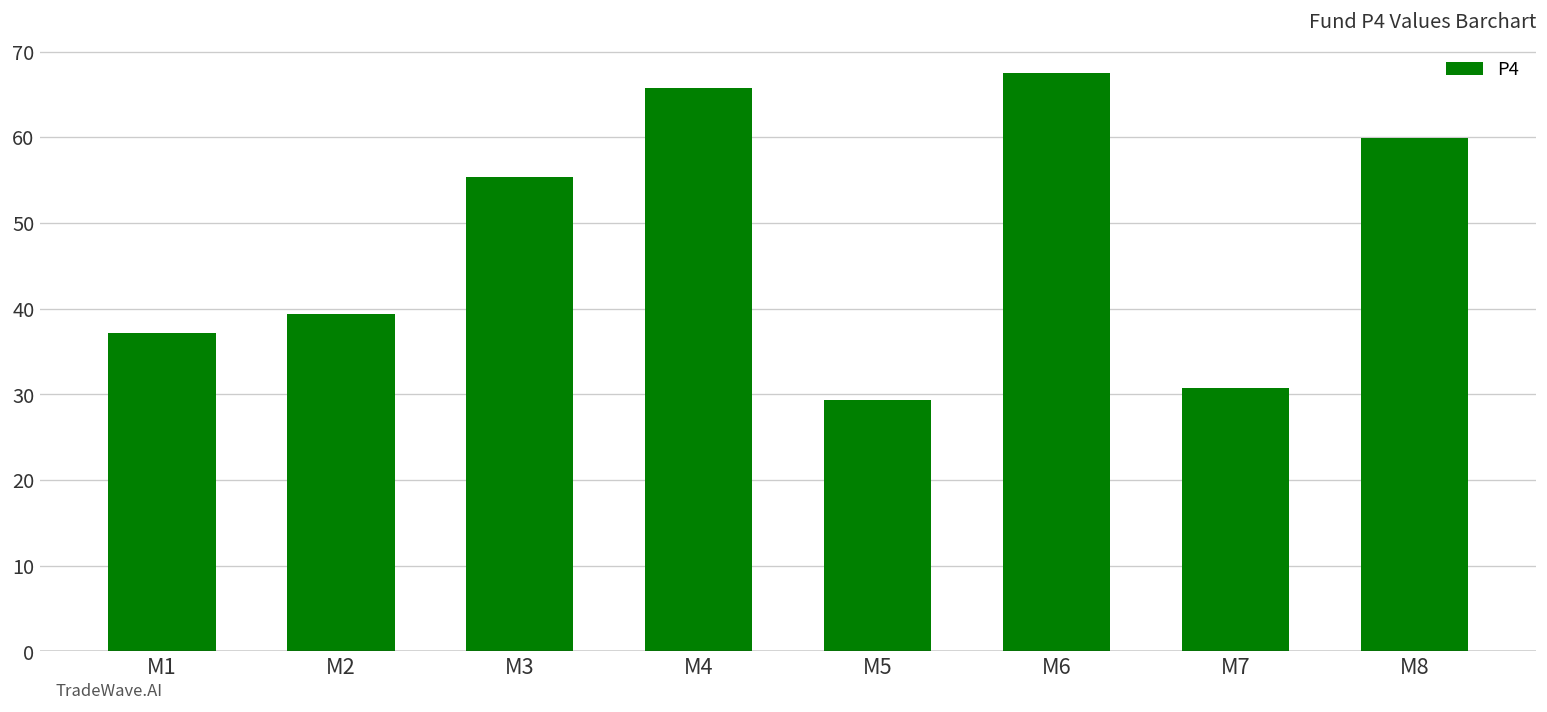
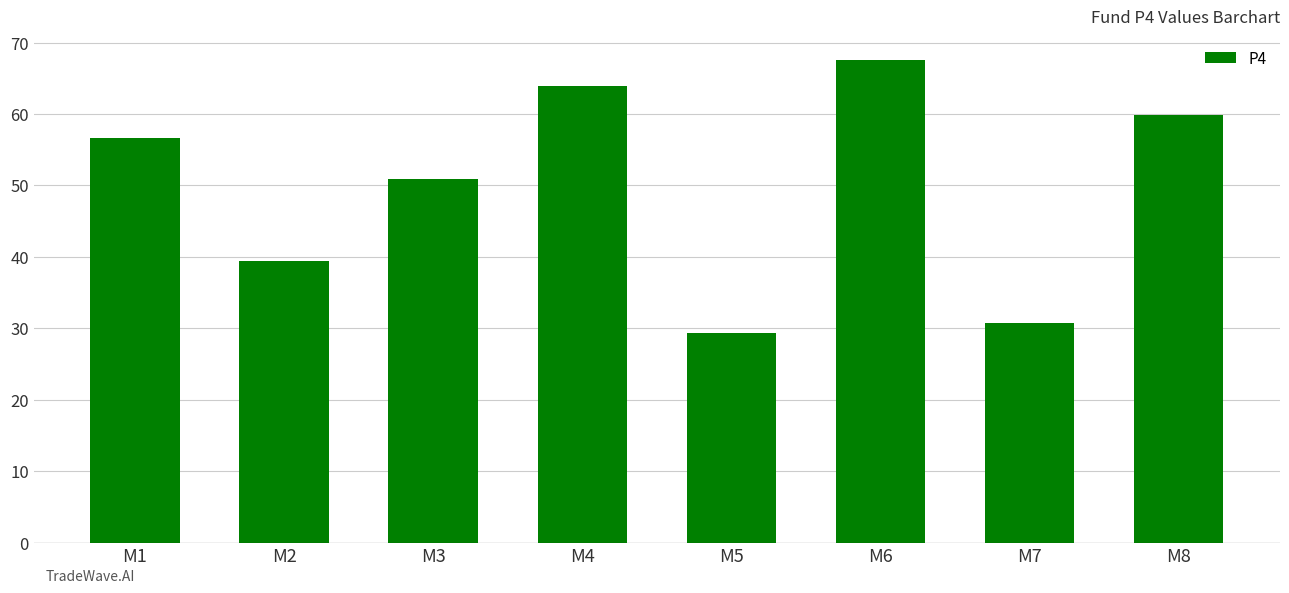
  {
-   "M1": 37,
+   "M1": 57,
    "M2": 39,
-   "M3": 55,
-   "M4": 66,
+   "M3": 51,
+   "M4": 64,
    "M5": 29,
    "M6": 68,
    "M7": 31,
    "M8": 60
  }
